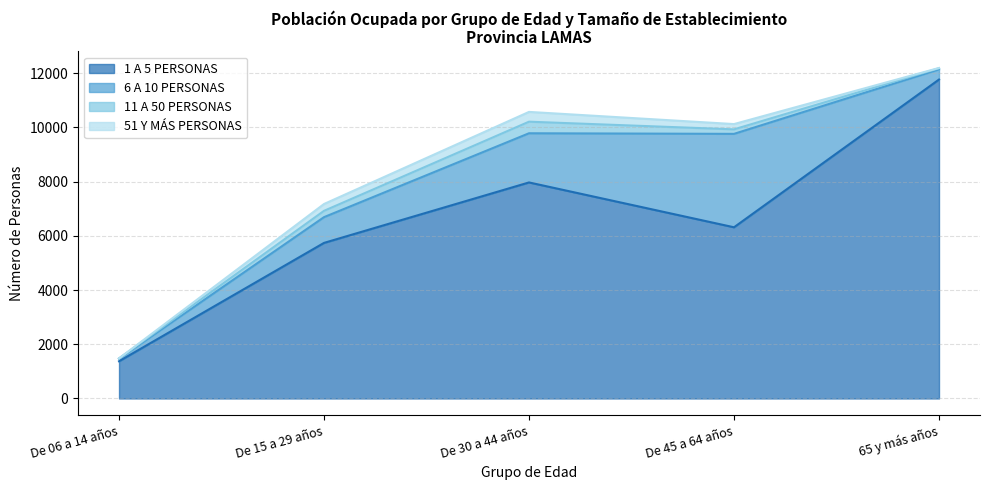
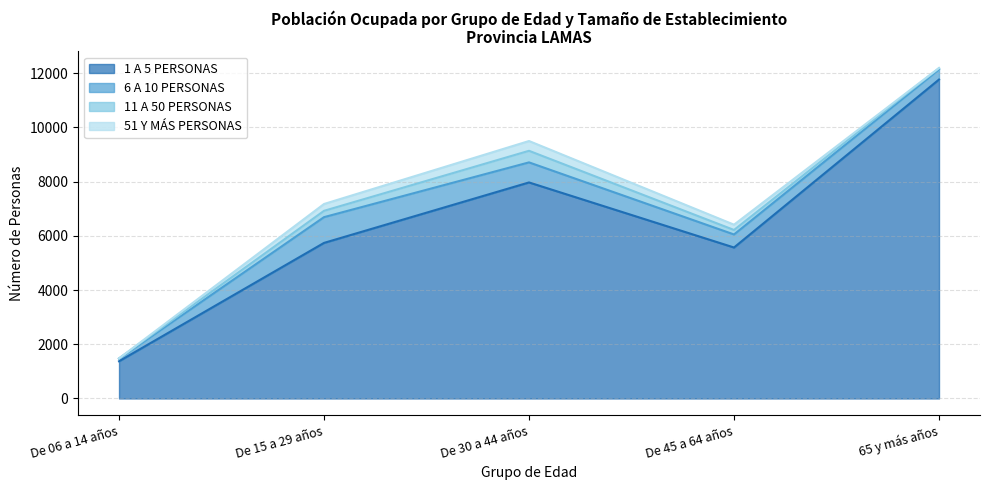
  {
    "1 A 5 PERSONAS": {
      "De 06 a 14 años": 1400,
      "De 15 a 29 años": 5700,
      "De 30 a 44 años": 8000,
-     "De 45 a 64 años": 6300,
+     "De 45 a 64 años": 5600,
      "65 y más años": 11800
    },
    "6 A 10 PERSONAS": {
      "De 15 a 29 años": 1000,
-     "De 30 a 44 años": 1800,
-     "De 45 a 64 años": 3400
+     "De 30 a 44 años": 700,
+     "De 45 a 64 años": 500
    }
  }
